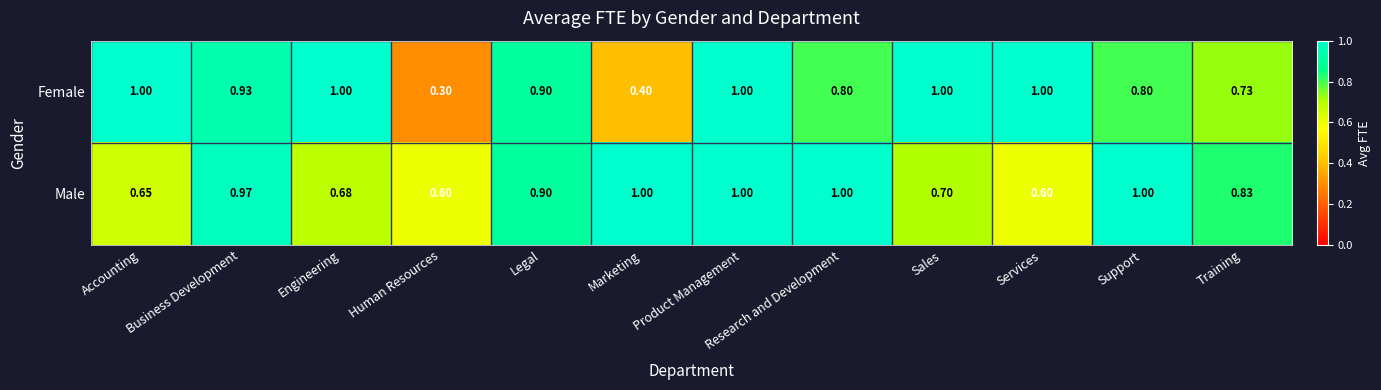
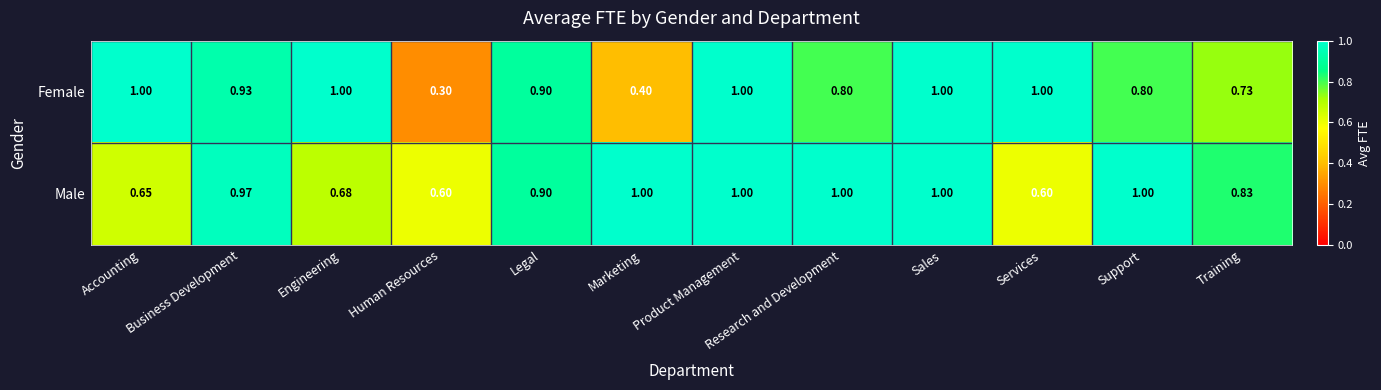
  {
    "Female": {
      "Accounting": 1.00,
      "Business Development": 0.93,
      "Engineering": 1.00,
      "Human Resources": 0.30,
      "Legal": 0.90,
      "Marketing": 0.40,
      "Product Management": 1.00,
      "Research and Development": 0.80,
      "Sales": 1.00,
      "Services": 1.00,
      "Support": 0.80,
      "Training": 0.73
    },
    "Male": {
      "Accounting": 0.65,
      "Business Development": 0.97,
      "Engineering": 0.68,
      "Human Resources": 0.60,
      "Legal": 0.90,
      "Marketing": 1.00,
      "Product Management": 1.00,
      "Research and Development": 1.00,
-     "Sales": 0.70,
+     "Sales": 1.00,
      "Services": 0.60,
      "Support": 1.00,
      "Training": 0.83
    }
  }
